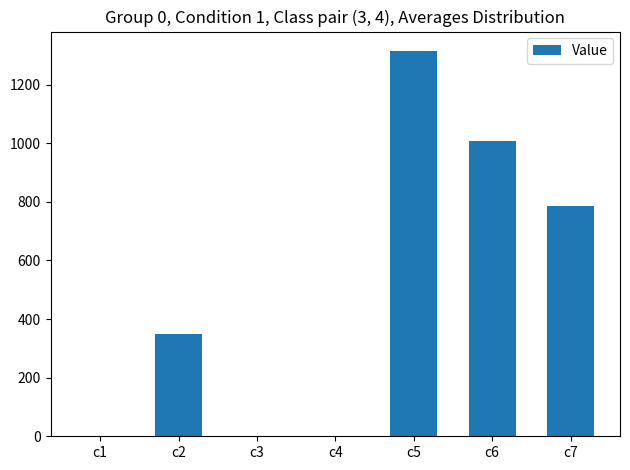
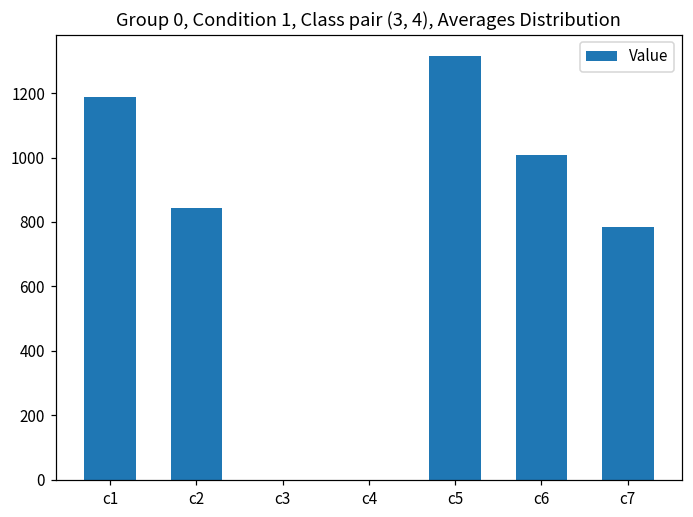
  {
-   "c1": 0,
-   "c2": 350,
+   "c1": 1190,
+   "c2": 840,
    "c5": 1320,
    "c6": 1010,
    "c7": 780
  }
